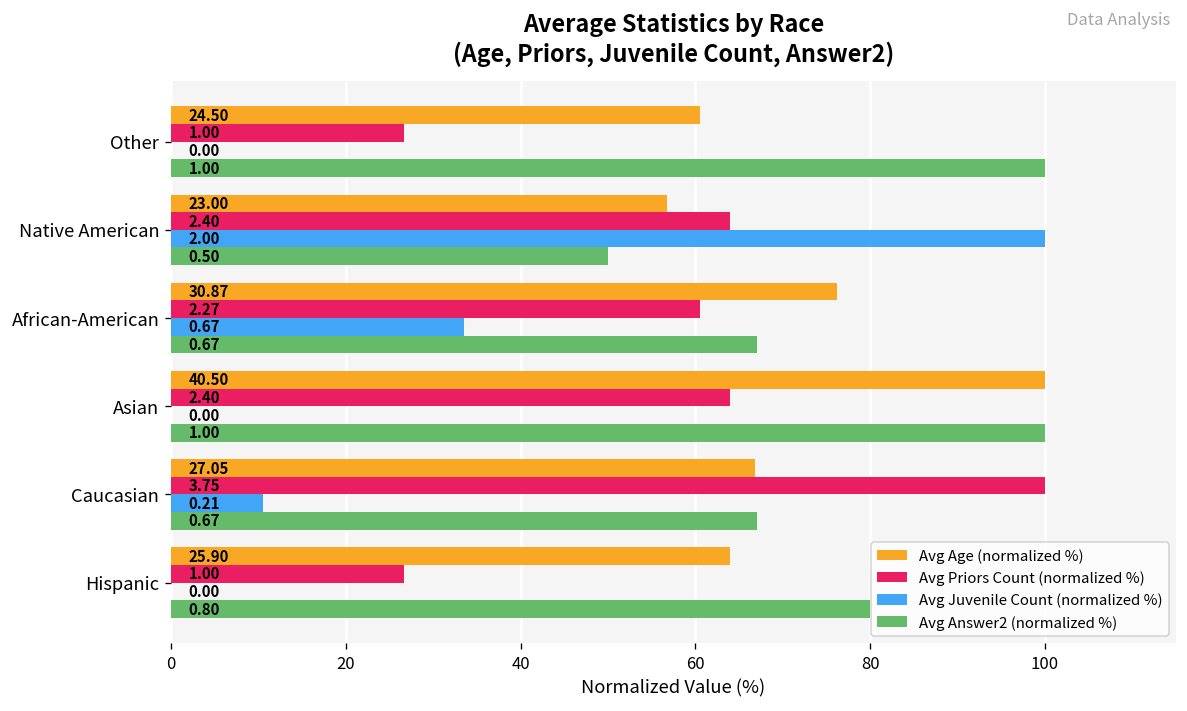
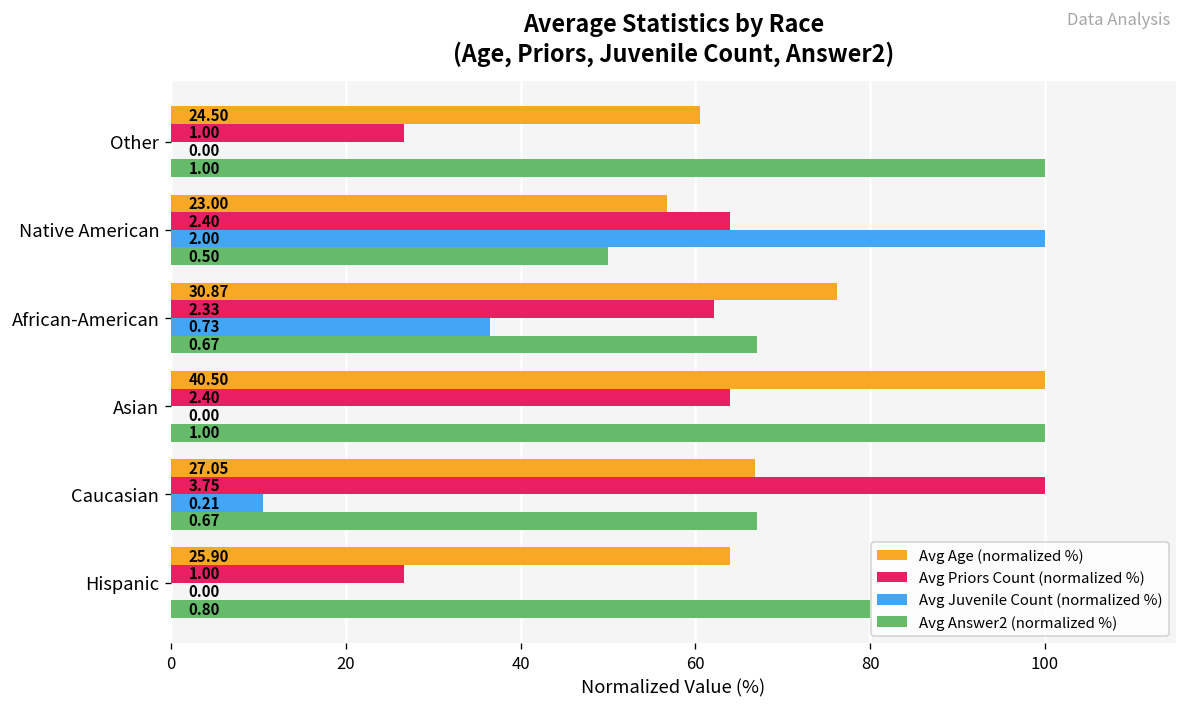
  {
    "Avg Priors Count (normalized %)": {
-     "African-American": 2.27
+     "African-American": 2.33
    },
    "Avg Juvenile Count (normalized %)": {
      "Other": 0.00,
-     "African-American": 0.67,
+     "African-American": 0.73,
      "Asian": 0.00,
      "Hispanic": 0.00
    }
  }
